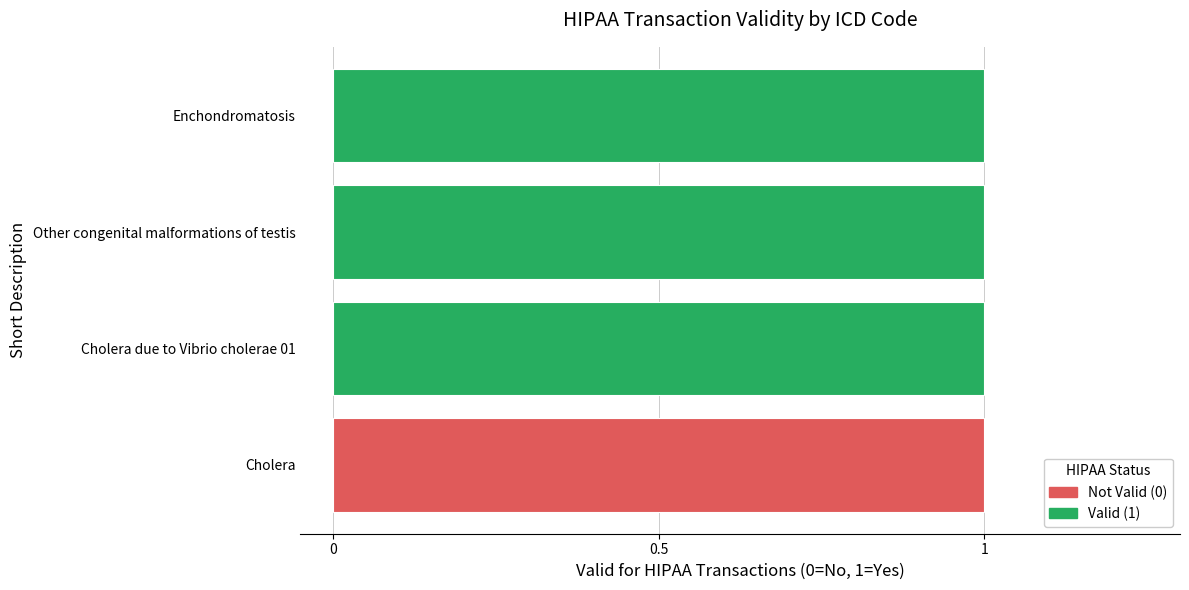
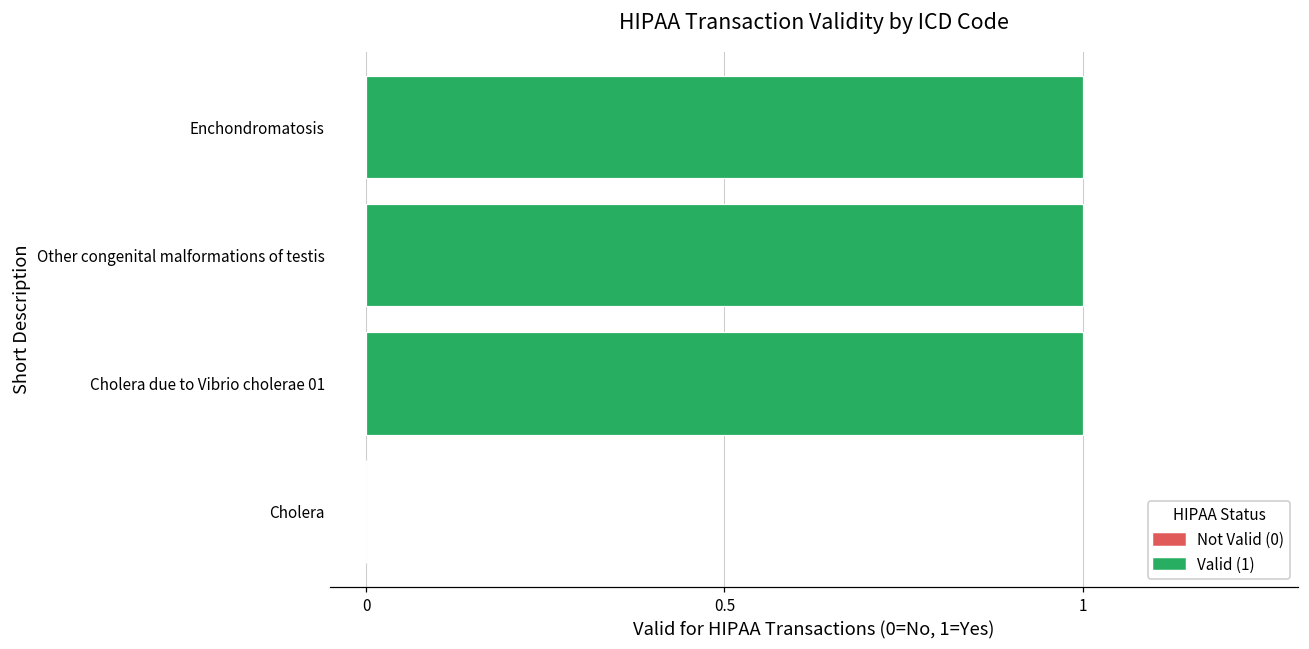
  {
    "Enchondromatosis": 1,
    "Other congenital malformations of testis": 1,
    "Cholera due to Vibrio cholerae 01": 1,
-   "Cholera": 1
+   "Cholera": 0
  }
